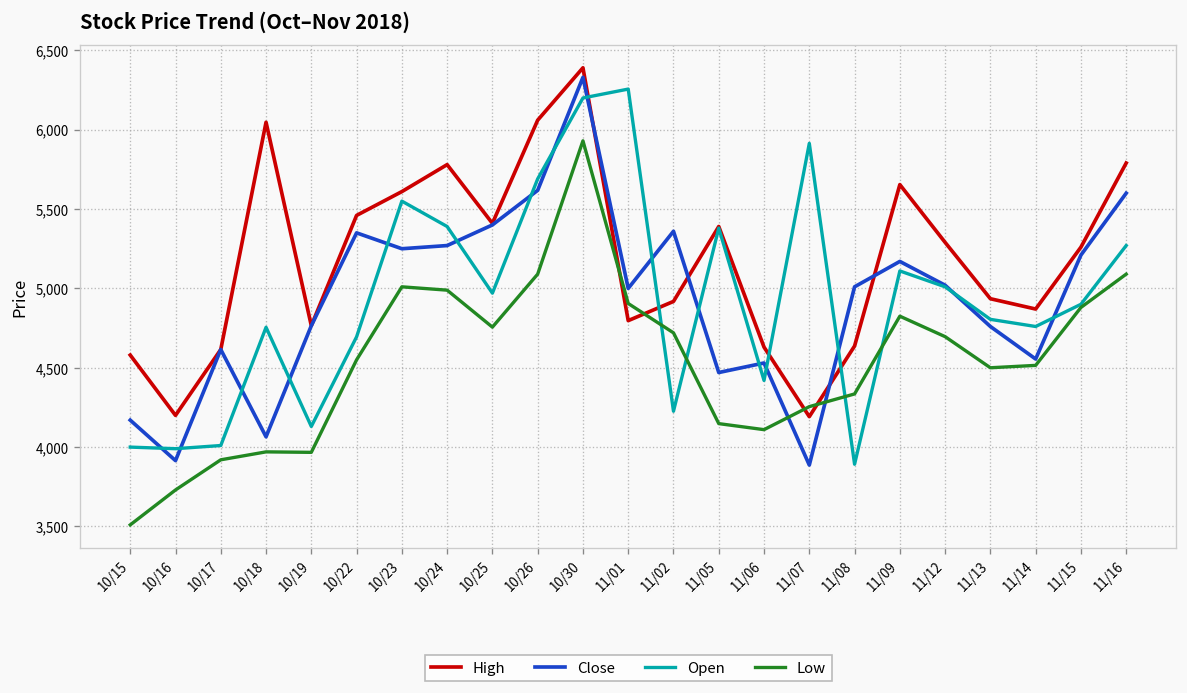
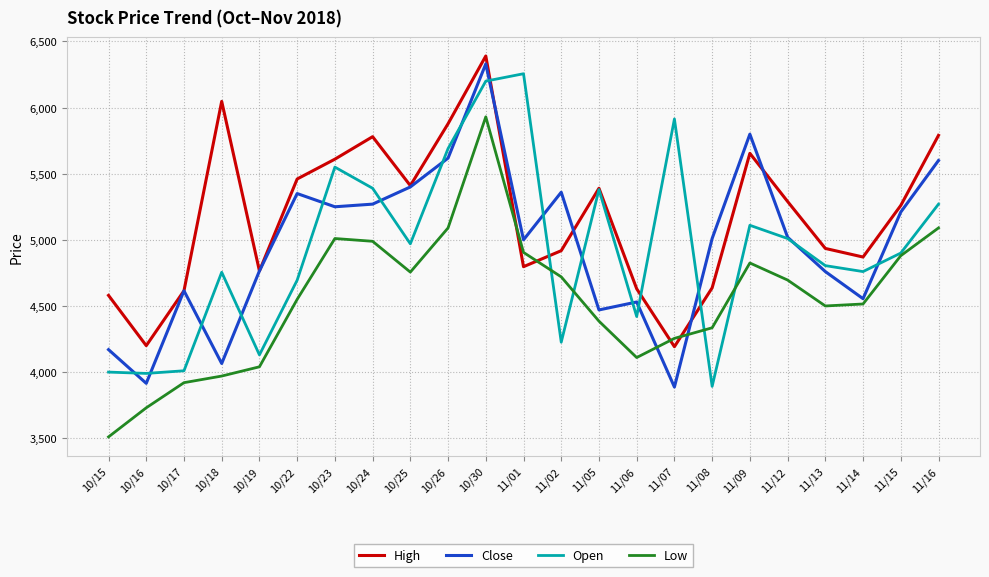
  {
    "High": {
      "10/15": "4,580",
      "10/16": "4,200",
      "10/18": "6,050",
      "10/22": "5,460",
      "10/23": "5,610",
      "10/24": "5,780",
-     "10/26": "6,060",
+     "10/26": "5,880",
      "10/30": "6,390",
      "11/01": "4,800",
      "11/02": "4,920",
      "11/06": "4,630",
      "11/07": "4,190",
      "11/08": "4,640",
      "11/09": "5,650",
      "11/12": "5,290",
      "11/13": "4,940",
      "11/14": "4,870",
      "11/15": "5,260",
      "11/16": "5,790"
    },
    "Close": {
      "10/15": "4,170",
      "10/16": "3,920",
      "10/18": "4,070",
      "10/22": "5,350",
      "10/23": "5,250",
      "10/24": "5,270",
      "10/26": "5,620",
      "10/30": "6,330",
      "11/01": "5,000",
      "11/02": "5,360",
      "11/05": "4,470",
      "11/06": "4,530",
      "11/07": "3,890",
      "11/08": "5,010",
-     "11/09": "5,170",
+     "11/09": "5,800",
      "11/13": "4,760",
      "11/14": "4,560",
      "11/15": "5,210",
      "11/16": "5,600"
    },
    "Open": {
      "10/15": "4,000",
      "10/16": "3,990",
      "10/17": "4,010",
      "10/18": "4,760",
      "10/19": "4,130",
      "10/22": "4,700",
      "10/23": "5,550",
      "10/24": "5,390",
      "10/25": "4,970",
      "10/26": "5,690",
      "10/30": "6,200",
      "11/01": "6,260",
      "11/02": "4,230",
      "11/06": "4,420",
      "11/07": "5,910",
      "11/08": "3,890",
      "11/09": "5,110",
      "11/13": "4,810",
      "11/14": "4,760",
      "11/15": "4,900",
      "11/16": "5,270"
    },
    "Low": {
      "10/15": "3,510",
      "10/16": "3,730",
      "10/17": "3,920",
      "10/18": "3,970",
-     "10/19": "3,970",
+     "10/19": "4,040",
      "10/22": "4,550",
      "10/23": "5,010",
      "10/24": "4,990",
      "10/25": "4,760",
      "10/26": "5,090",
      "10/30": "5,930",
      "11/01": "4,910",
      "11/02": "4,720",
-     "11/05": "4,150",
+     "11/05": "4,390",
      "11/06": "4,110",
      "11/07": "4,260",
      "11/08": "4,340",
      "11/09": "4,830",
      "11/12": "4,700",
      "11/13": "4,500",
      "11/14": "4,520",
      "11/15": "4,880",
      "11/16": "5,090"
    }
  }
